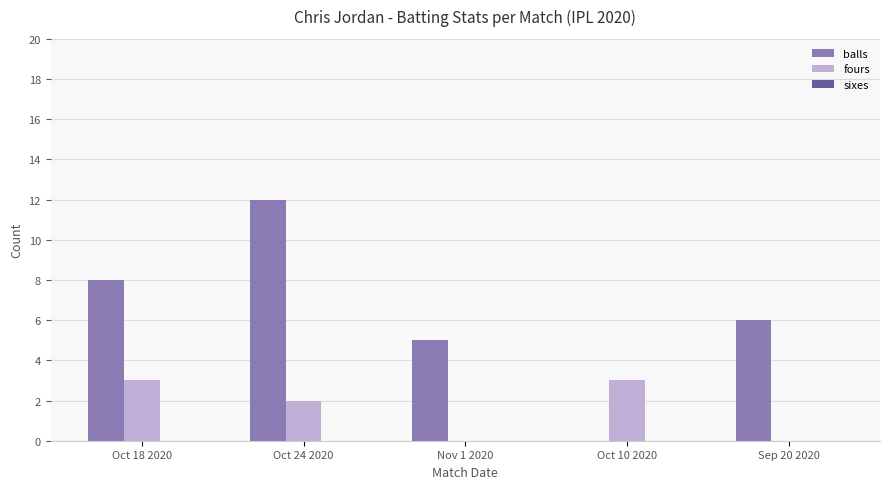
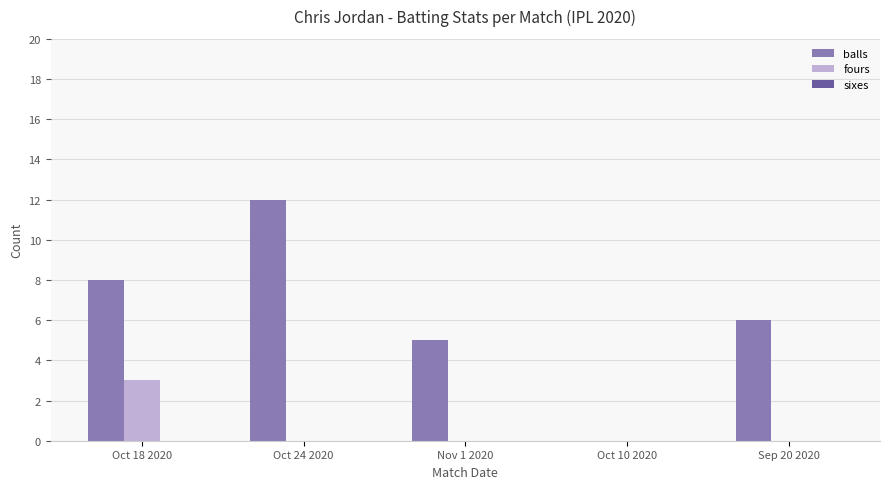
  {
    "fours": {
      "Oct 18 2020": 3,
-     "Oct 24 2020": 2,
+     "Oct 24 2020": 0,
      "Nov 1 2020": 0,
-     "Oct 10 2020": 3,
+     "Oct 10 2020": 0,
      "Sep 20 2020": 0
    }
  }
